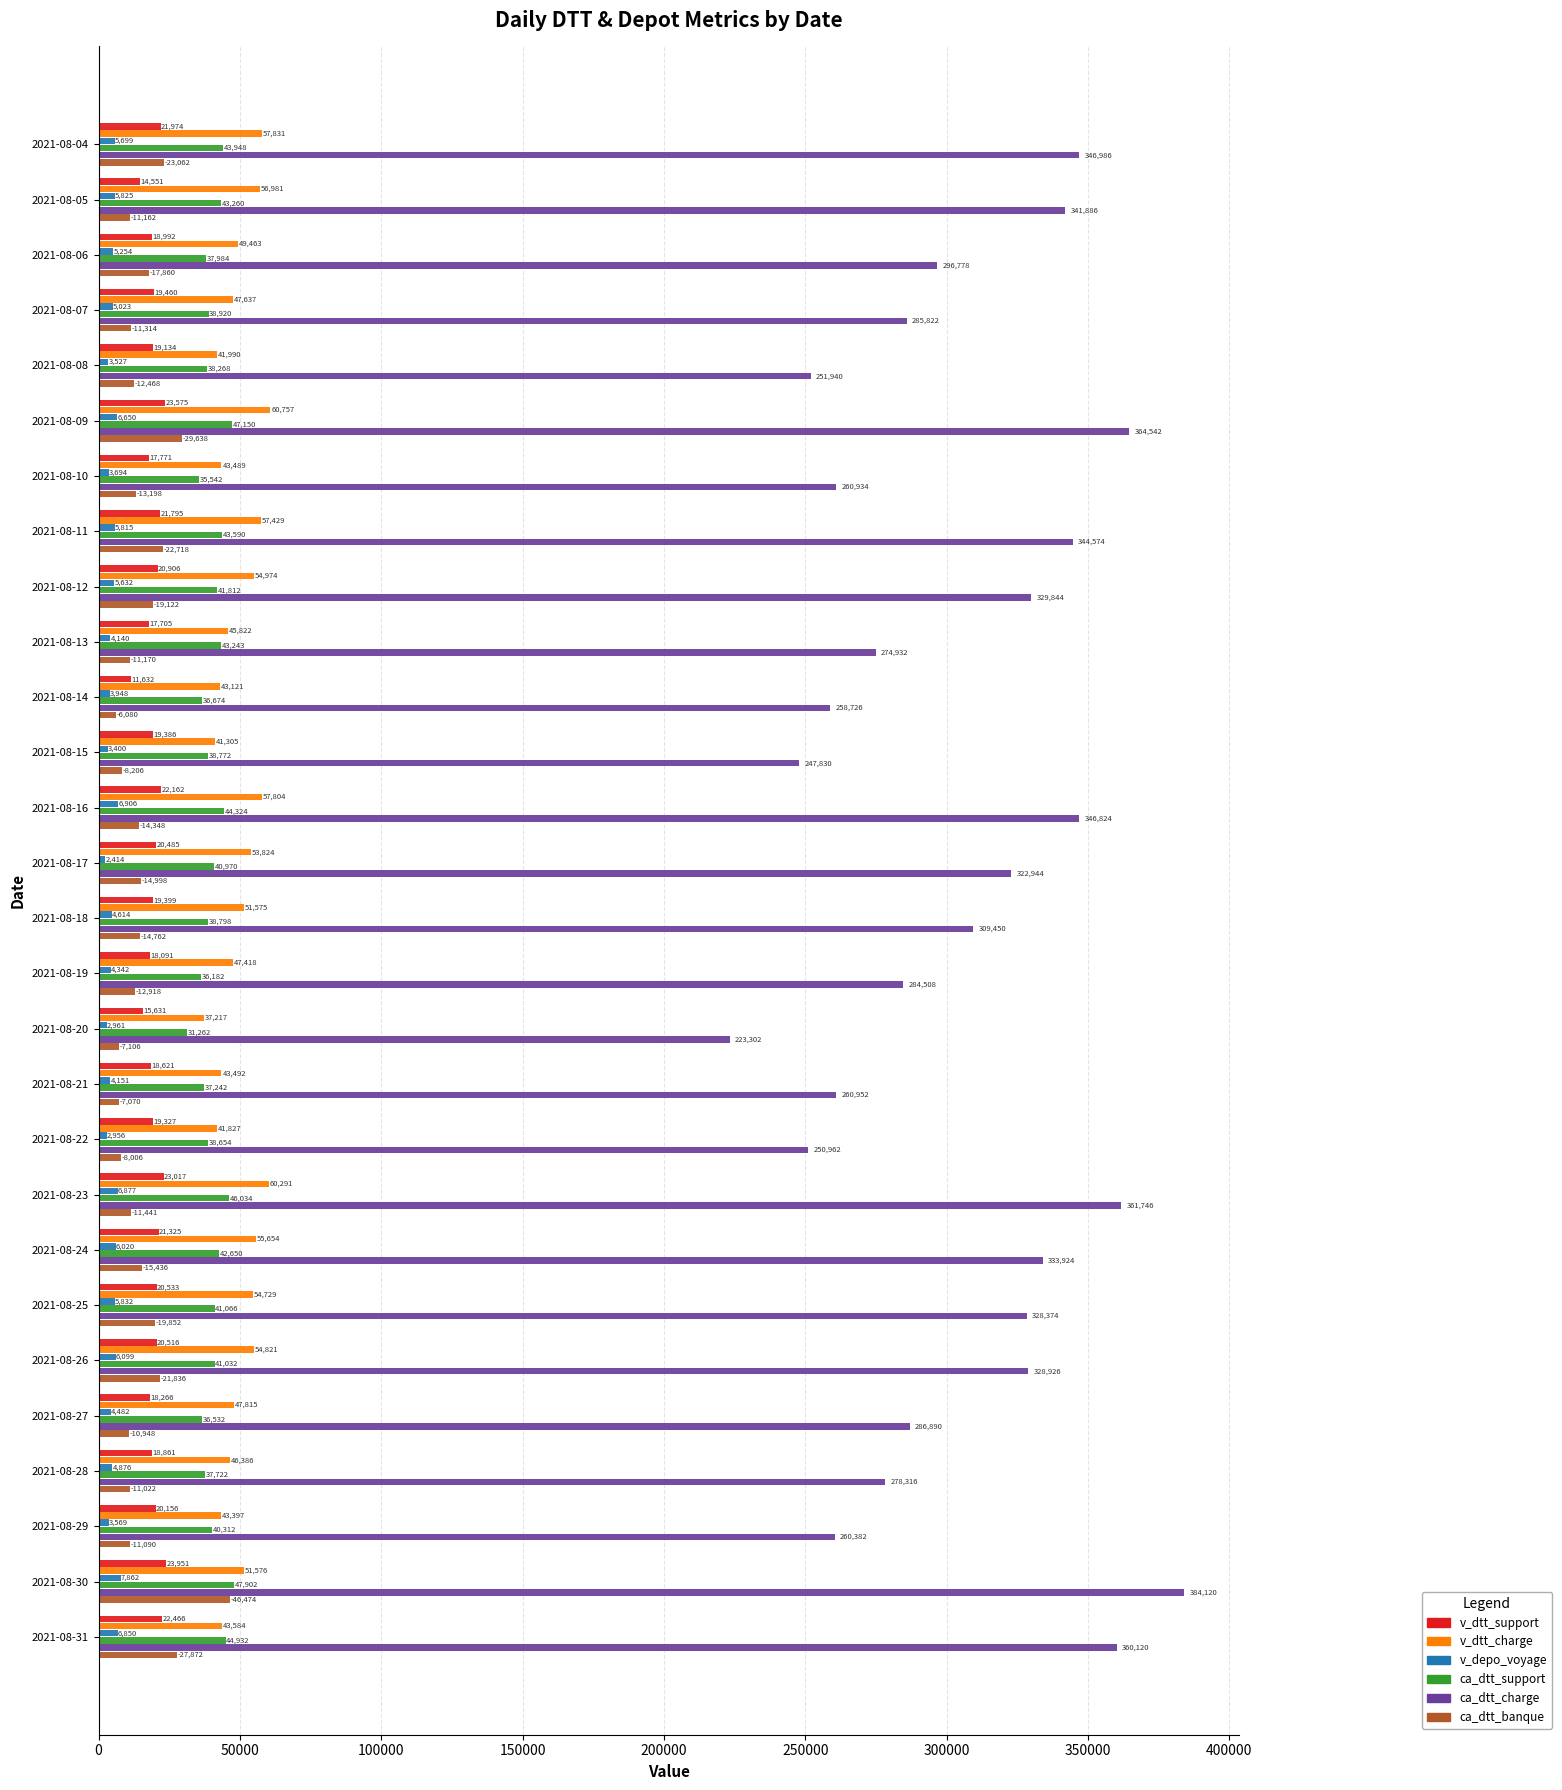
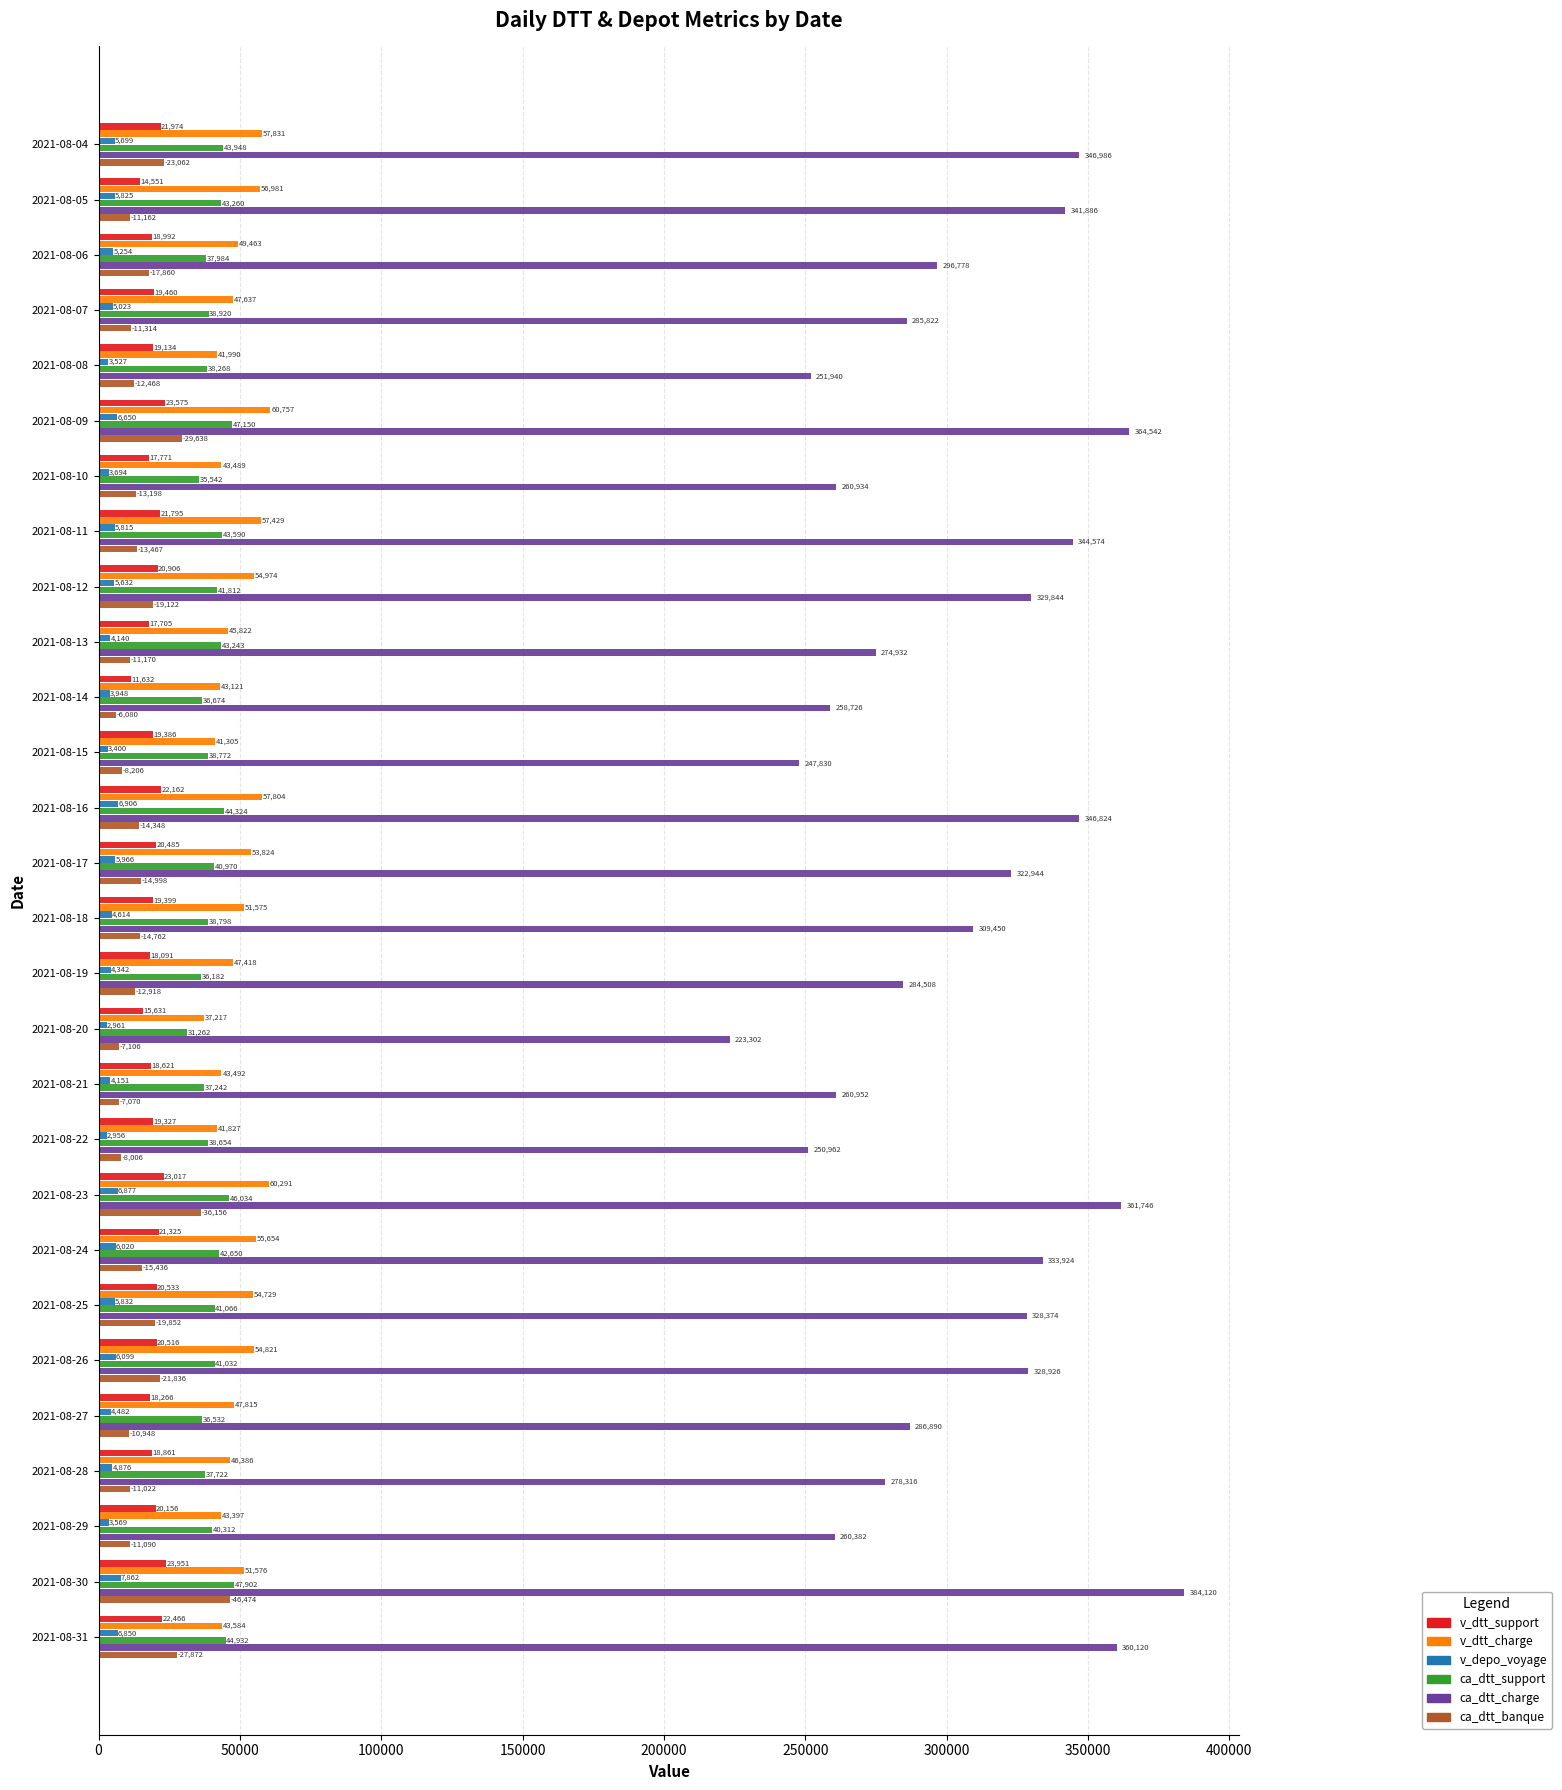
  {
    "v_dtt_support": {
      "2021-08-04": "21,974",
      "2021-08-05": "14,551",
      "2021-08-06": "18,992",
      "2021-08-07": "19,460",
      "2021-08-08": "19,134",
      "2021-08-09": "23,575",
      "2021-08-10": "17,771",
      "2021-08-11": "21,795",
      "2021-08-12": "20,906",
      "2021-08-13": "17,705",
      "2021-08-14": "11,632",
      "2021-08-15": "19,386",
      "2021-08-16": "22,162",
      "2021-08-17": "20,485",
      "2021-08-18": "19,399",
      "2021-08-19": "18,091",
      "2021-08-20": "15,631",
      "2021-08-21": "18,621",
      "2021-08-22": "19,327",
      "2021-08-23": "23,017",
      "2021-08-24": "21,325",
      "2021-08-25": "20,533",
      "2021-08-26": "20,516",
      "2021-08-27": "18,266",
      "2021-08-28": "18,861",
      "2021-08-29": "20,156",
      "2021-08-30": "23,951",
      "2021-08-31": "22,466"
    },
    "v_dtt_charge": {
      "2021-08-04": "57,831",
      "2021-08-05": "56,981",
      "2021-08-06": "49,463",
      "2021-08-07": "47,637",
      "2021-08-08": "41,990",
      "2021-08-09": "60,757",
      "2021-08-10": "43,489",
      "2021-08-11": "57,429",
      "2021-08-12": "54,974",
      "2021-08-13": "45,822",
      "2021-08-14": "43,121",
      "2021-08-15": "41,305",
      "2021-08-16": "57,804",
      "2021-08-17": "53,824",
      "2021-08-18": "51,575",
      "2021-08-19": "47,418",
      "2021-08-20": "37,217",
      "2021-08-21": "43,492",
      "2021-08-22": "41,827",
      "2021-08-23": "60,291",
      "2021-08-24": "55,654",
      "2021-08-25": "54,729",
      "2021-08-26": "54,821",
      "2021-08-27": "47,815",
      "2021-08-28": "46,386",
      "2021-08-29": "43,397",
      "2021-08-30": "51,576",
      "2021-08-31": "43,584"
    },
    "v_depo_voyage": {
      "2021-08-04": "5,699",
      "2021-08-05": "5,825",
      "2021-08-06": "5,254",
      "2021-08-07": "5,023",
      "2021-08-08": "3,527",
      "2021-08-09": "6,650",
      "2021-08-10": "3,694",
      "2021-08-11": "5,815",
      "2021-08-12": "5,632",
      "2021-08-13": "4,140",
      "2021-08-14": "3,948",
      "2021-08-15": "3,400",
      "2021-08-16": "6,906",
-     "2021-08-17": "2,414",
+     "2021-08-17": "5,966",
      "2021-08-18": "4,614",
      "2021-08-19": "4,342",
      "2021-08-20": "2,961",
      "2021-08-21": "4,151",
      "2021-08-22": "2,956",
      "2021-08-23": "6,877",
      "2021-08-24": "6,020",
      "2021-08-25": "5,832",
      "2021-08-26": "6,099",
      "2021-08-27": "4,482",
      "2021-08-28": "4,876",
      "2021-08-29": "3,569",
      "2021-08-30": "7,862",
      "2021-08-31": "6,850"
    },
    "ca_dtt_support": {
      "2021-08-04": "43,948",
      "2021-08-05": "43,260",
      "2021-08-06": "37,984",
      "2021-08-07": "38,920",
      "2021-08-08": "38,268",
      "2021-08-09": "47,150",
      "2021-08-10": "35,542",
      "2021-08-11": "43,590",
      "2021-08-12": "41,812",
      "2021-08-13": "43,243",
      "2021-08-14": "36,674",
      "2021-08-15": "38,772",
      "2021-08-16": "44,324",
      "2021-08-17": "40,970",
      "2021-08-18": "38,798",
      "2021-08-19": "36,182",
      "2021-08-20": "31,262",
      "2021-08-21": "37,242",
      "2021-08-22": "38,654",
      "2021-08-23": "46,034",
      "2021-08-24": "42,650",
      "2021-08-25": "41,066",
      "2021-08-26": "41,032",
      "2021-08-27": "36,532",
      "2021-08-28": "37,722",
      "2021-08-29": "40,312",
      "2021-08-30": "47,902",
      "2021-08-31": "44,932"
    },
    "ca_dtt_charge": {
      "2021-08-04": "346,986",
      "2021-08-05": "341,886",
      "2021-08-06": "296,778",
      "2021-08-07": "285,822",
      "2021-08-08": "251,940",
      "2021-08-09": "364,542",
      "2021-08-10": "260,934",
      "2021-08-11": "344,574",
      "2021-08-12": "329,844",
      "2021-08-13": "274,932",
      "2021-08-14": "258,726",
      "2021-08-15": "247,830",
      "2021-08-16": "346,824",
      "2021-08-17": "322,944",
      "2021-08-18": "309,450",
      "2021-08-19": "284,508",
      "2021-08-20": "223,302",
      "2021-08-21": "260,952",
      "2021-08-22": "250,962",
      "2021-08-23": "361,746",
      "2021-08-24": "333,924",
      "2021-08-25": "328,374",
      "2021-08-26": "328,926",
      "2021-08-27": "286,890",
      "2021-08-28": "278,316",
      "2021-08-29": "260,382",
      "2021-08-30": "384,120",
      "2021-08-31": "360,120"
    },
    "ca_dtt_banque": {
-     "2021-08-11": "-22,718",
-     "2021-08-23": "-11,441"
+     "2021-08-11": "-13,467",
+     "2021-08-23": "-36,156"
    }
  }
